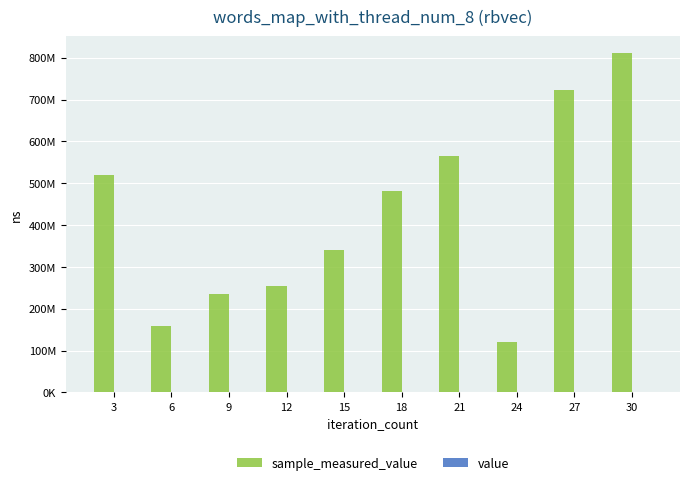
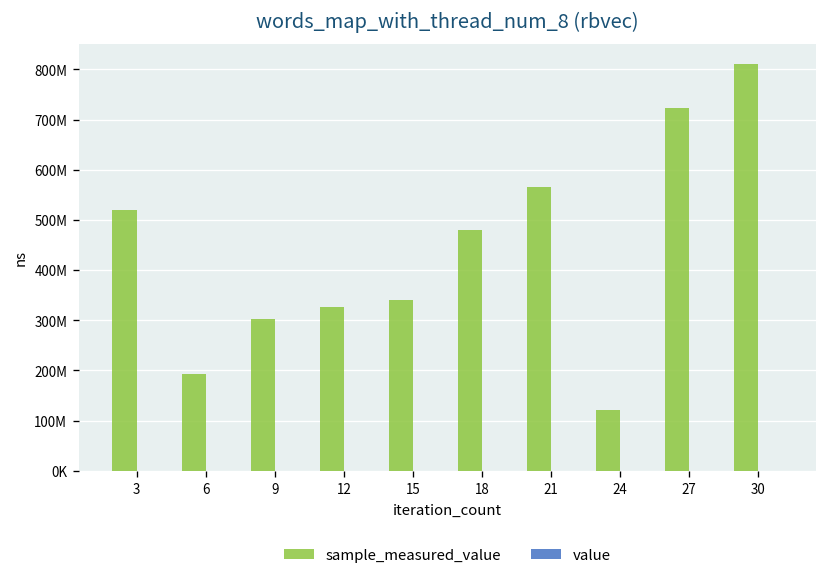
  {
    "sample_measured_value": {
      "3": 520000000,
-     "6": 160000000,
-     "9": 240000000,
-     "12": 250000000,
+     "6": 190000000,
+     "9": 300000000,
+     "12": 330000000,
      "15": 340000000,
      "18": 480000000,
      "21": 570000000,
      "24": 120000000,
      "27": 720000000,
      "30": 810000000
    }
  }
